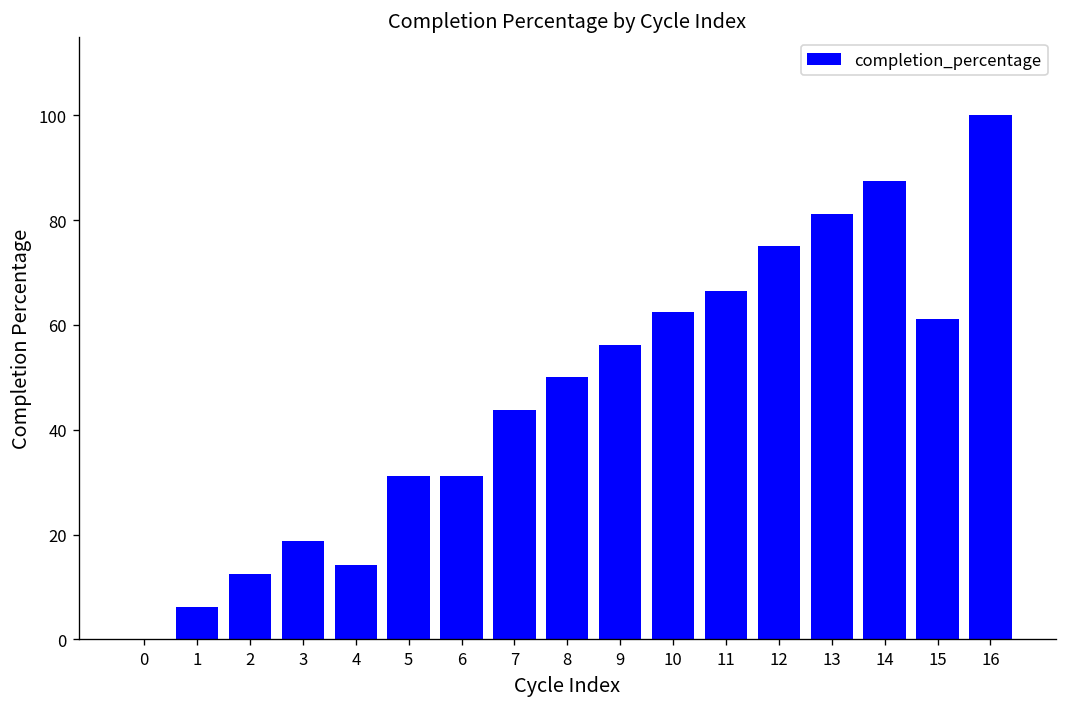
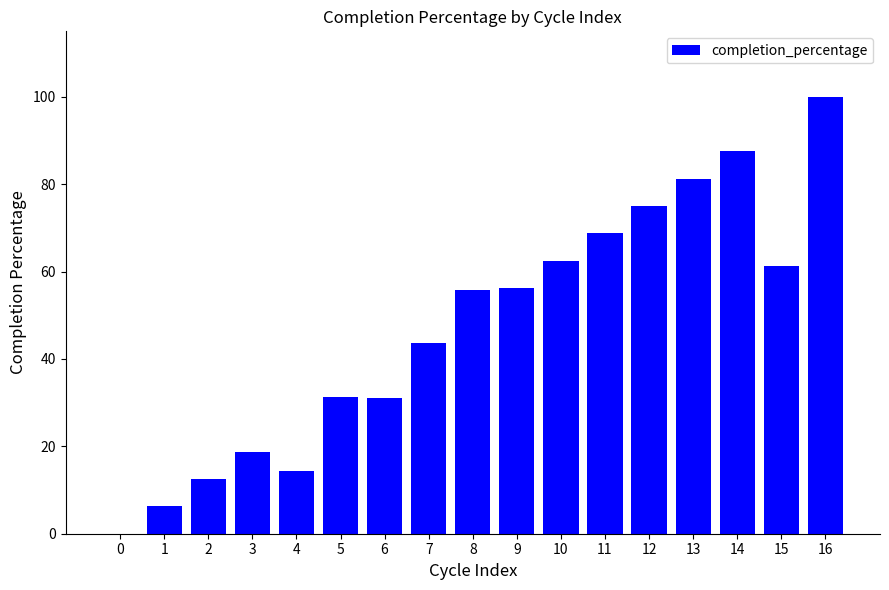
  {
    "0": 0,
    "1": 6,
    "2": 13,
    "3": 19,
    "4": 14,
    "5": 31,
    "6": 31,
    "7": 44,
-   "8": 50,
+   "8": 56,
    "9": 56,
    "10": 63,
-   "11": 67,
+   "11": 69,
    "12": 75,
    "13": 81,
    "14": 88,
    "15": 61,
    "16": 100
  }
